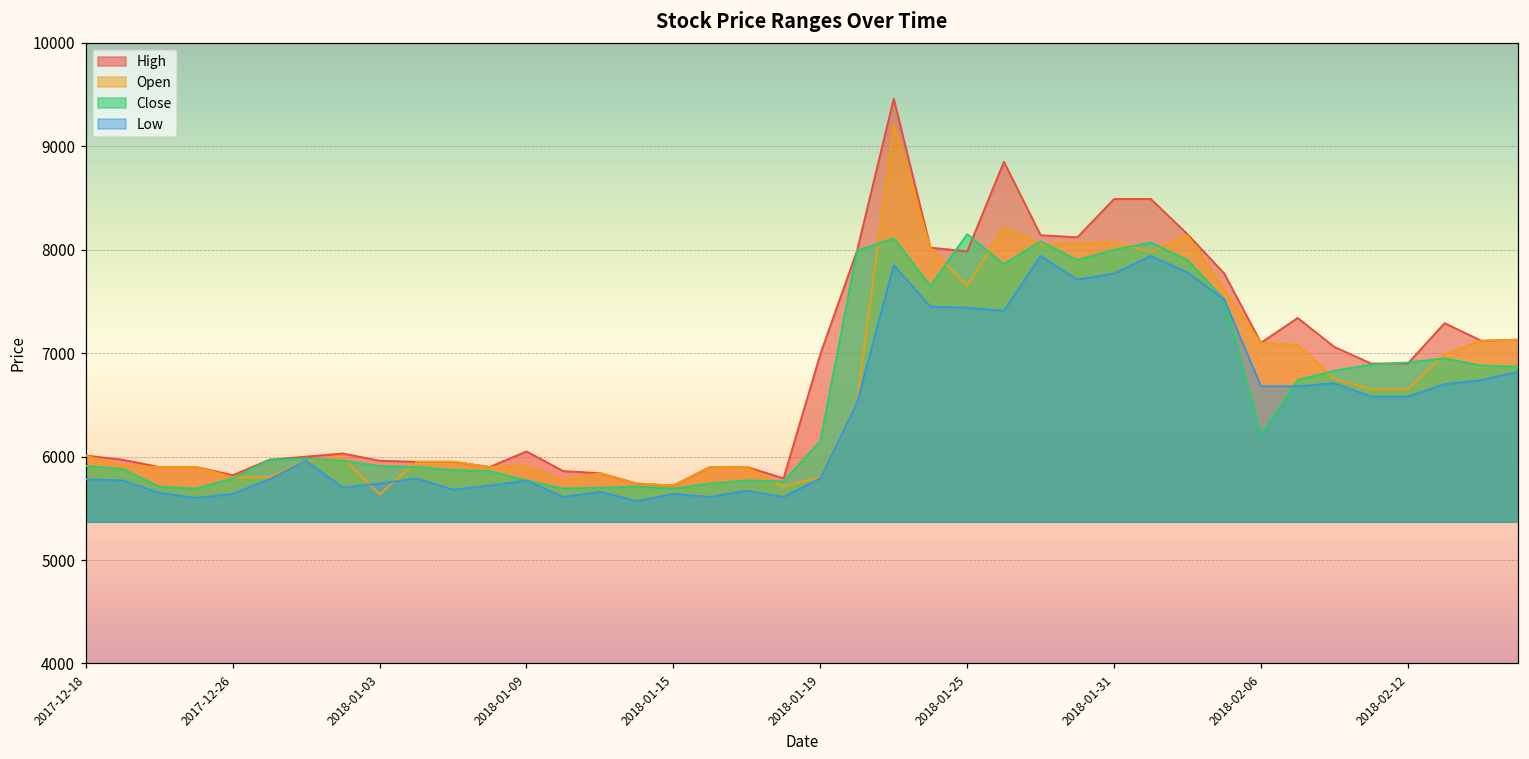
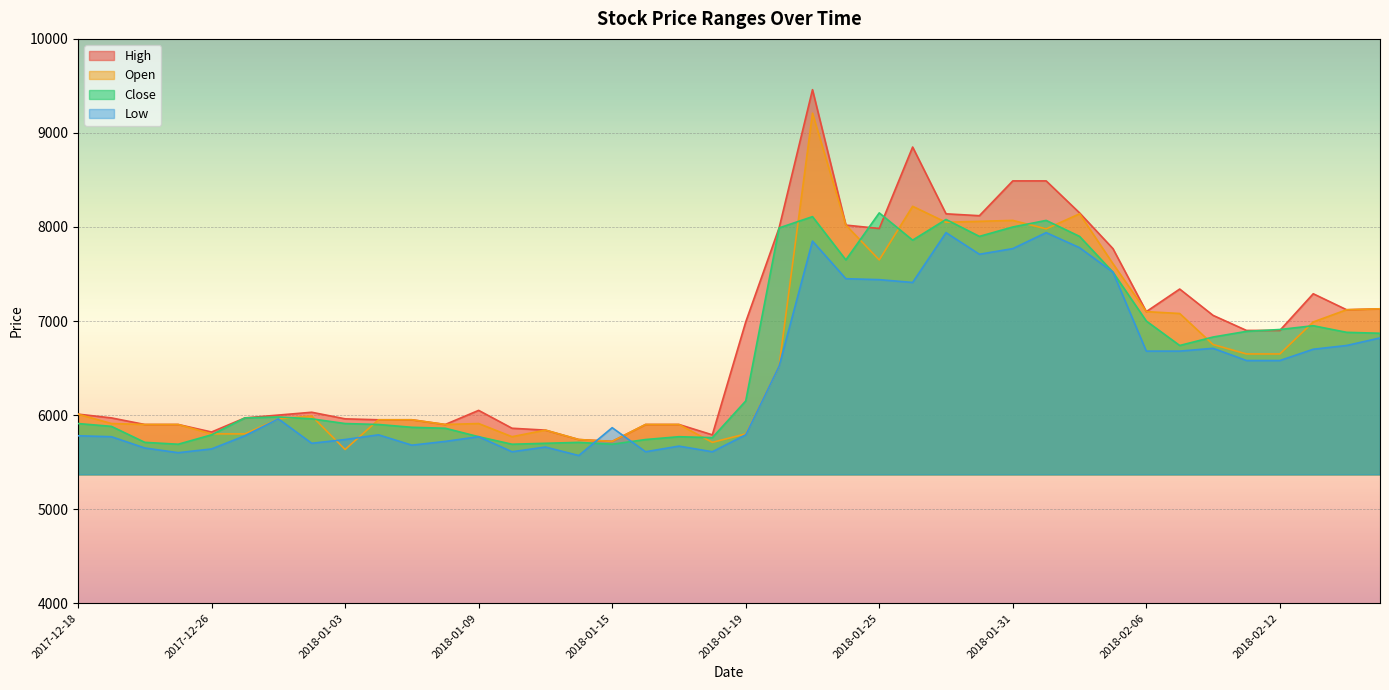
  {
    "High": {
      "2018-01-03": 6000,
      "2018-01-09": 6100,
      "2018-01-19": 7000,
      "2018-01-25": 8000,
      "2018-01-31": 8500
    },
    "Open": {
      "2018-01-03": 5600,
      "2018-01-09": 5900,
      "2018-01-25": 7700,
      "2018-01-31": 8100,
      "2018-02-12": 6700
    },
    "Close": {
      "2017-12-18": 5900,
      "2018-01-03": 5900,
      "2018-01-15": 5700,
      "2018-01-19": 6200,
      "2018-01-25": 8200,
      "2018-01-31": 8000,
-     "2018-02-06": 6200
+     "2018-02-06": 7000
    },
    "Low": {
      "2017-12-18": 5800,
      "2017-12-26": 5600,
      "2018-01-03": 5700,
-     "2018-01-15": 5600,
+     "2018-01-15": 5900,
      "2018-01-25": 7400,
      "2018-01-31": 7800,
      "2018-02-06": 6700,
      "2018-02-12": 6600
    }
  }
